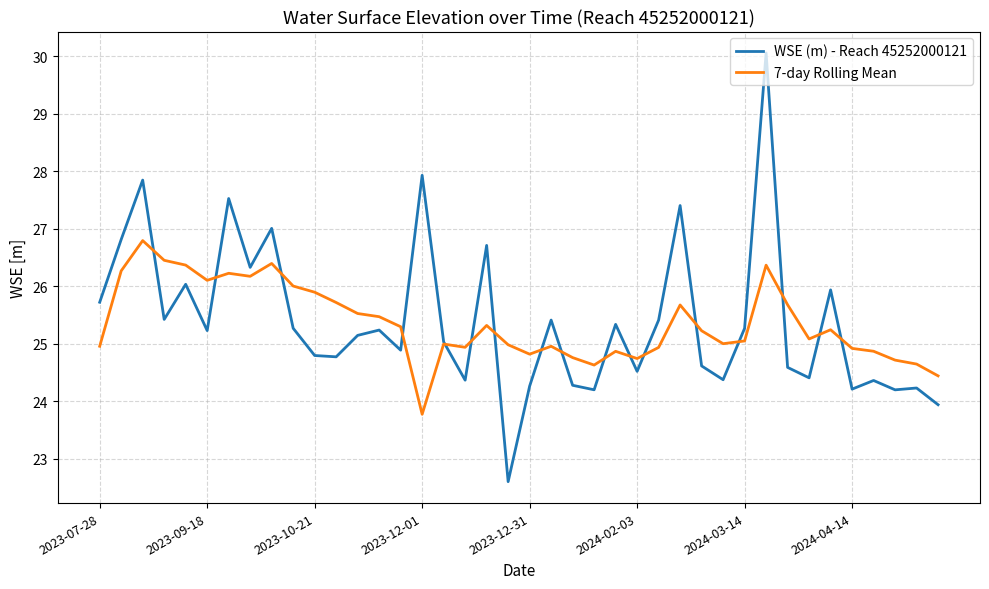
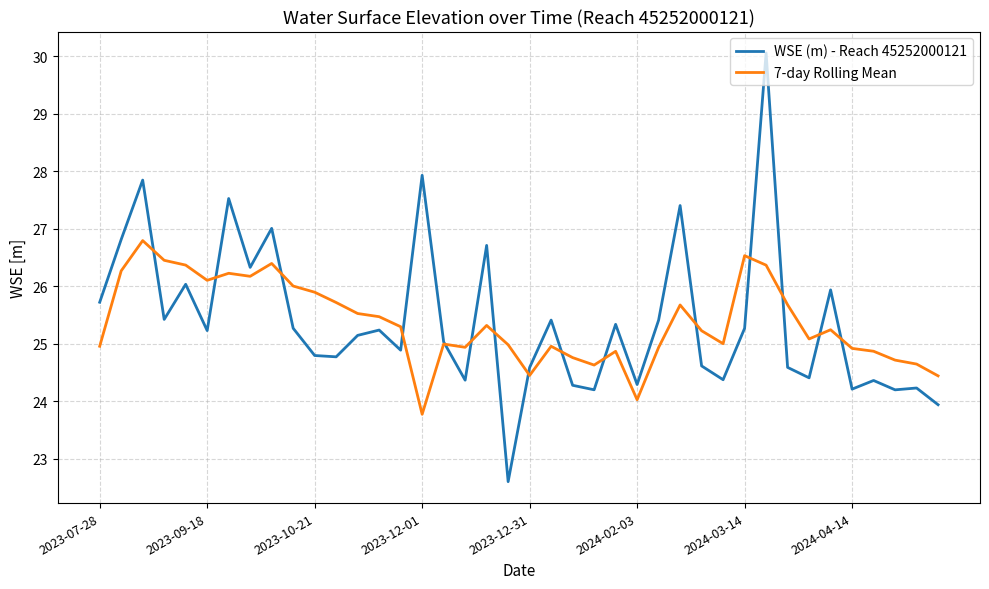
  {
    "WSE (m) - Reach 45252000121": {
      "2023-07-28": 25.7,
      "2023-09-18": 25.2,
      "2023-10-21": 24.8,
      "2023-12-01": 27.9,
-     "2023-12-31": 24.3,
-     "2024-02-03": 24.5,
+     "2023-12-31": 24.6,
+     "2024-02-03": 24.3,
      "2024-03-14": 25.3,
      "2024-04-14": 24.2
    },
    "7-day Rolling Mean": {
      "2023-07-28": 25.0,
      "2023-09-18": 26.1,
      "2023-10-21": 25.9,
      "2023-12-01": 23.8,
-     "2023-12-31": 24.8,
-     "2024-02-03": 24.7,
-     "2024-03-14": 25.0,
+     "2023-12-31": 24.5,
+     "2024-02-03": 24.0,
+     "2024-03-14": 26.5,
      "2024-04-14": 24.9
    }
  }
